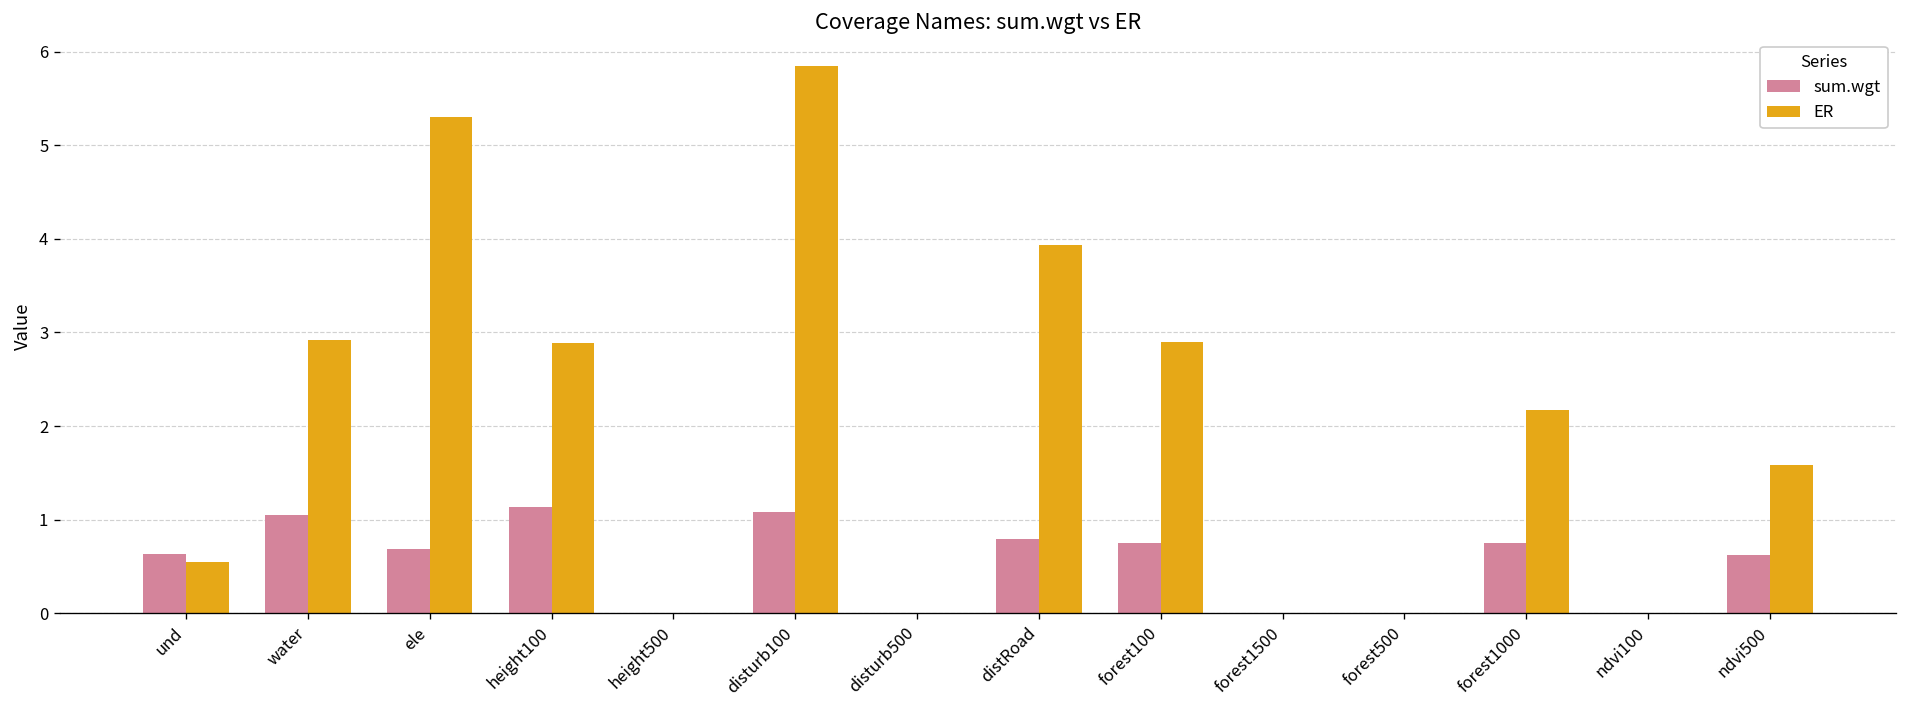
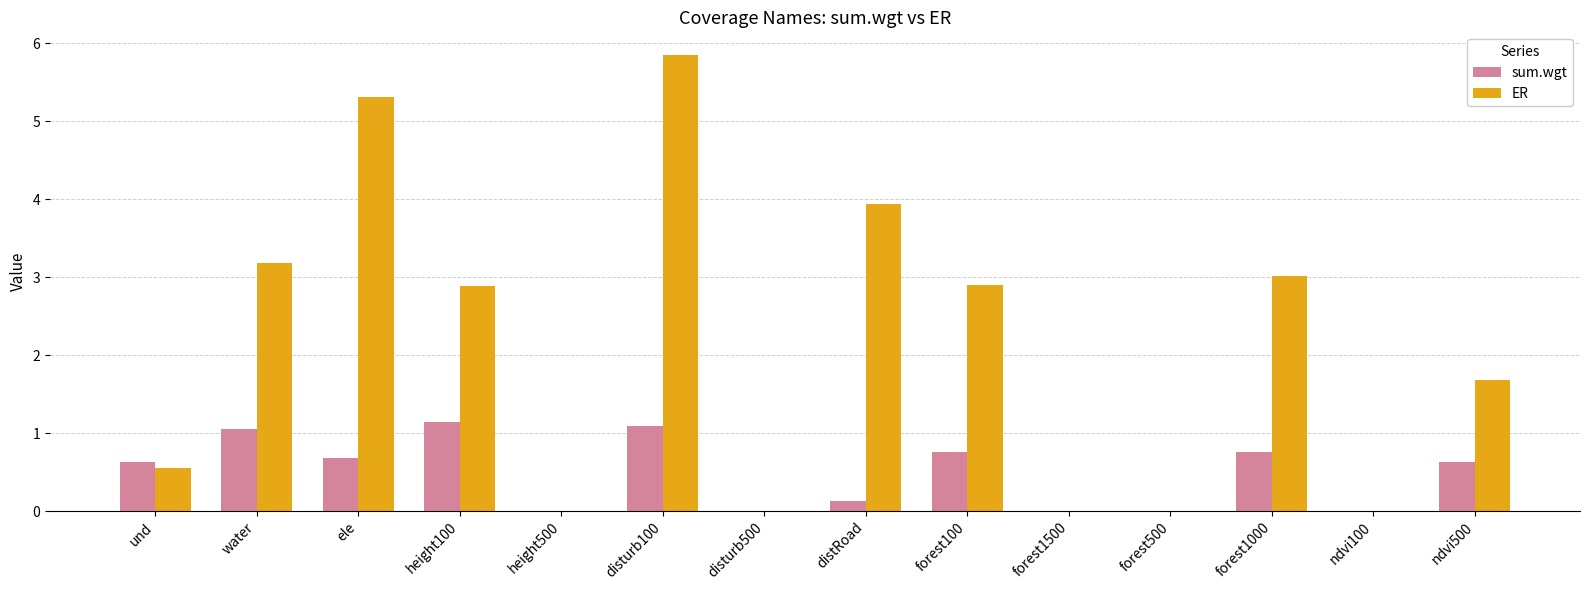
  {
    "sum.wgt": {
      "und": 0.6,
      "water": 1.0,
      "ele": 0.7,
      "height100": 1.1,
      "height500": 0.0,
      "disturb100": 1.1,
      "disturb500": 0.0,
-     "distRoad": 0.8,
+     "distRoad": 0.1,
      "forest100": 0.8,
      "forest1500": 0.0,
      "forest500": 0.0,
      "forest1000": 0.8,
      "ndvi100": 0.0,
      "ndvi500": 0.6
    },
    "ER": {
      "und": 0.5,
-     "water": 2.9,
+     "water": 3.2,
      "ele": 5.3,
      "height100": 2.9,
      "height500": 0.0,
      "disturb100": 5.8,
      "disturb500": 0.0,
      "distRoad": 3.9,
      "forest100": 2.9,
      "forest1500": 0.0,
      "forest500": 0.0,
-     "forest1000": 2.2,
+     "forest1000": 3.0,
      "ndvi100": 0.0,
-     "ndvi500": 1.6
+     "ndvi500": 1.7
    }
  }
